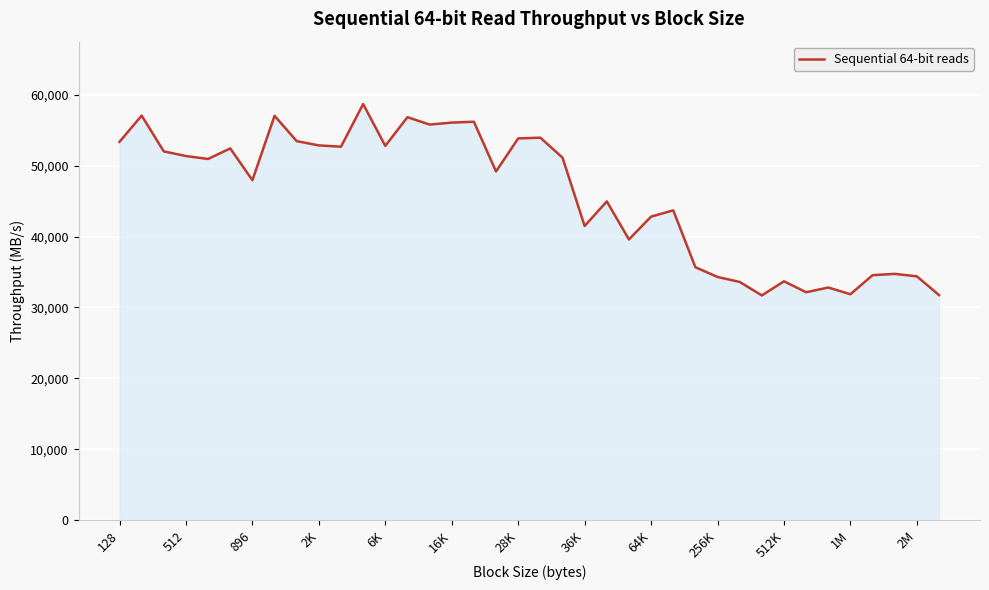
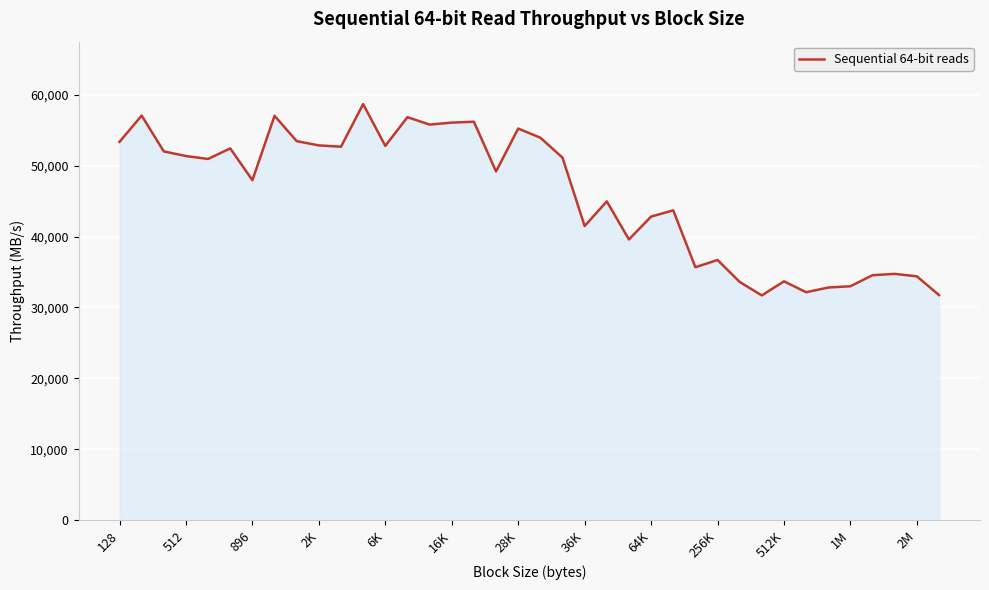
  {
    "128": "53,000",
    "512": "51,000",
    "896": "48,000",
    "2K": "53,000",
    "6K": "53,000",
    "16K": "56,000",
-   "28K": "54,000",
+   "28K": "55,000",
    "36K": "41,000",
    "64K": "43,000",
-   "256K": "34,000",
+   "256K": "37,000",
    "512K": "34,000",
-   "1M": "32,000",
+   "1M": "33,000",
    "2M": "34,000"
  }
